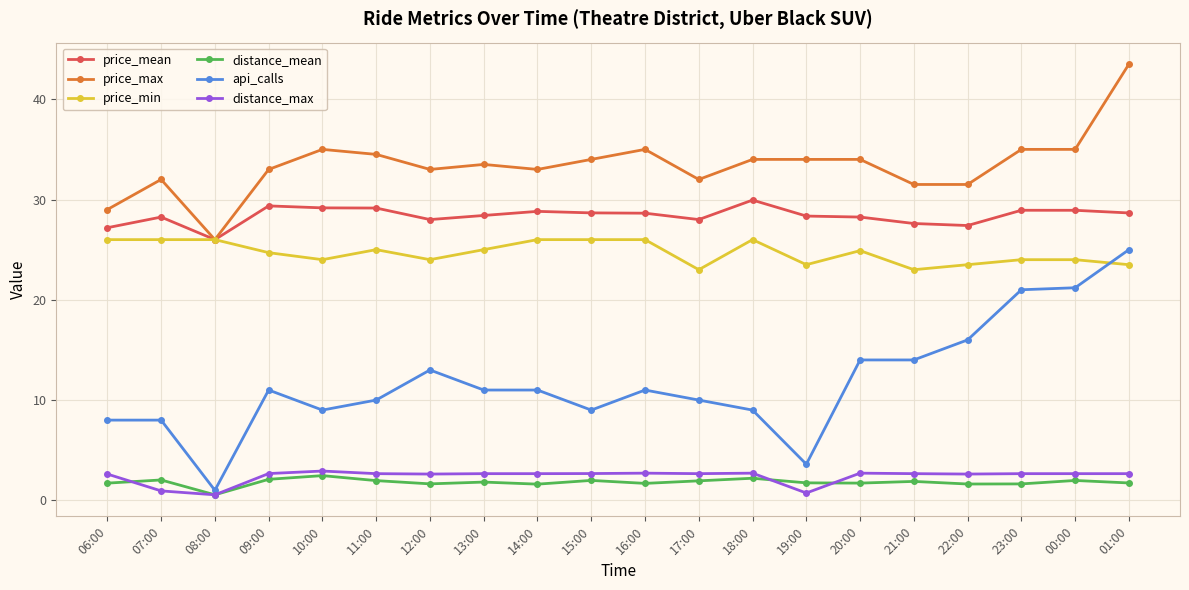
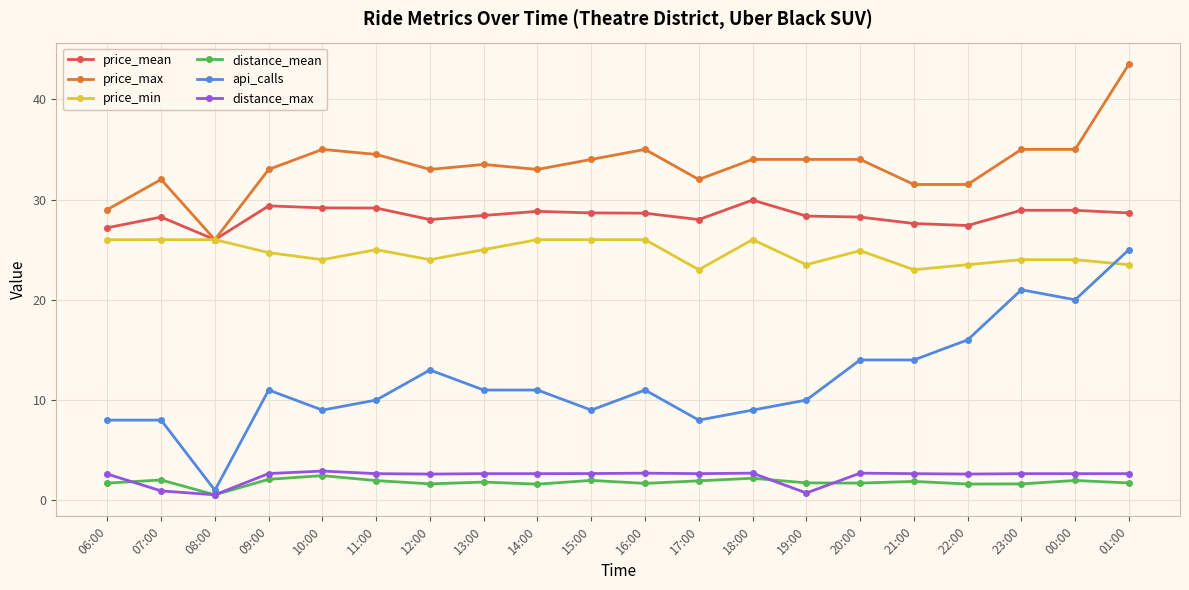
  {
    "price_min": {
      "06:00": 26.0,
      "07:00": 26.0,
      "09:00": 24.7,
      "10:00": 24.0,
      "11:00": 25.0,
      "12:00": 24.0,
      "13:00": 25.0,
      "14:00": 26.0,
      "15:00": 26.0,
      "16:00": 26.0,
      "17:00": 23.0,
      "18:00": 26.0,
      "19:00": 23.5,
      "20:00": 24.9,
      "21:00": 23.0,
      "22:00": 23.5,
      "23:00": 24.0,
      "00:00": 24.0,
      "01:00": 23.5
    },
    "distance_mean": {
      "06:00": 1.7,
      "07:00": 2.0,
      "09:00": 2.1,
      "10:00": 2.5,
      "11:00": 2.0,
      "12:00": 1.6,
      "13:00": 1.8,
      "14:00": 1.6,
      "15:00": 2.0,
      "16:00": 1.7,
      "17:00": 1.9,
      "18:00": 2.2,
      "19:00": 1.7,
      "20:00": 1.7,
      "21:00": 1.9,
      "22:00": 1.6,
      "23:00": 1.6,
      "00:00": 2.0,
      "01:00": 1.7
    },
    "api_calls": {
      "06:00": 8.0,
      "07:00": 8.0,
      "08:00": 1.0,
      "09:00": 11.0,
      "10:00": 9.0,
      "11:00": 10.0,
      "12:00": 13.0,
      "13:00": 11.0,
      "14:00": 11.0,
      "15:00": 9.0,
      "16:00": 11.0,
-     "17:00": 10,
+     "17:00": 8,
      "18:00": 9.0,
-     "19:00": 3.6,
+     "19:00": 10.0,
      "20:00": 14.0,
      "21:00": 14.0,
      "22:00": 16.0,
      "23:00": 21.0,
-     "00:00": 21.2,
+     "00:00": 20.0,
      "01:00": 25.0
    },
    "distance_max": {
      "06:00": 2.6,
      "07:00": 0.9,
      "09:00": 2.7,
      "10:00": 2.9,
      "11:00": 2.7,
      "12:00": 2.6,
      "13:00": 2.7,
      "14:00": 2.7,
      "15:00": 2.7,
      "16:00": 2.7,
      "17:00": 2.7,
      "18:00": 2.7,
      "19:00": 0.7,
      "20:00": 2.7,
      "21:00": 2.7,
      "22:00": 2.6,
      "23:00": 2.7,
      "00:00": 2.7,
      "01:00": 2.7
    }
  }
